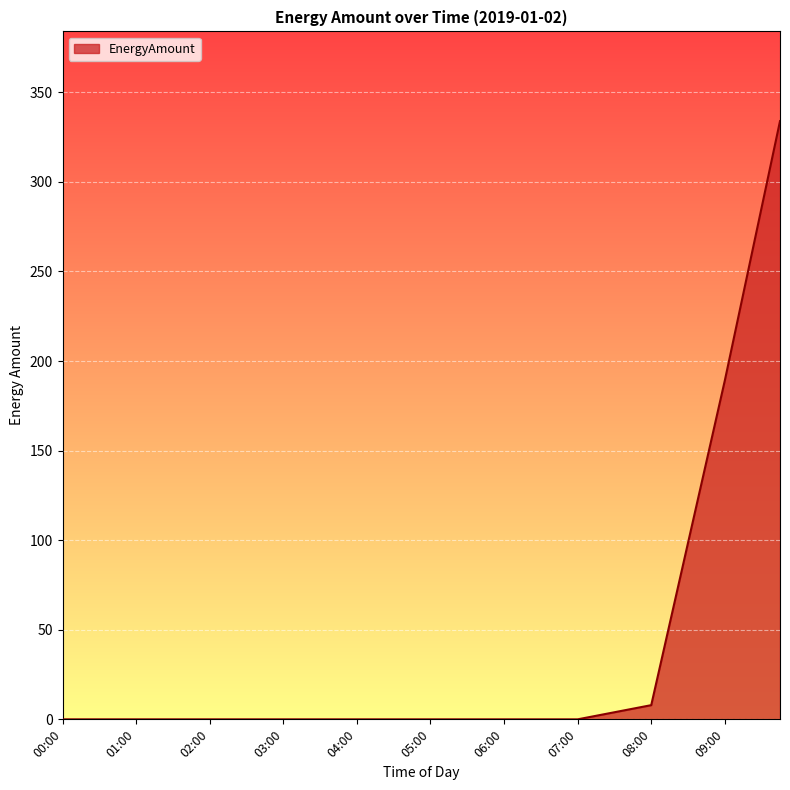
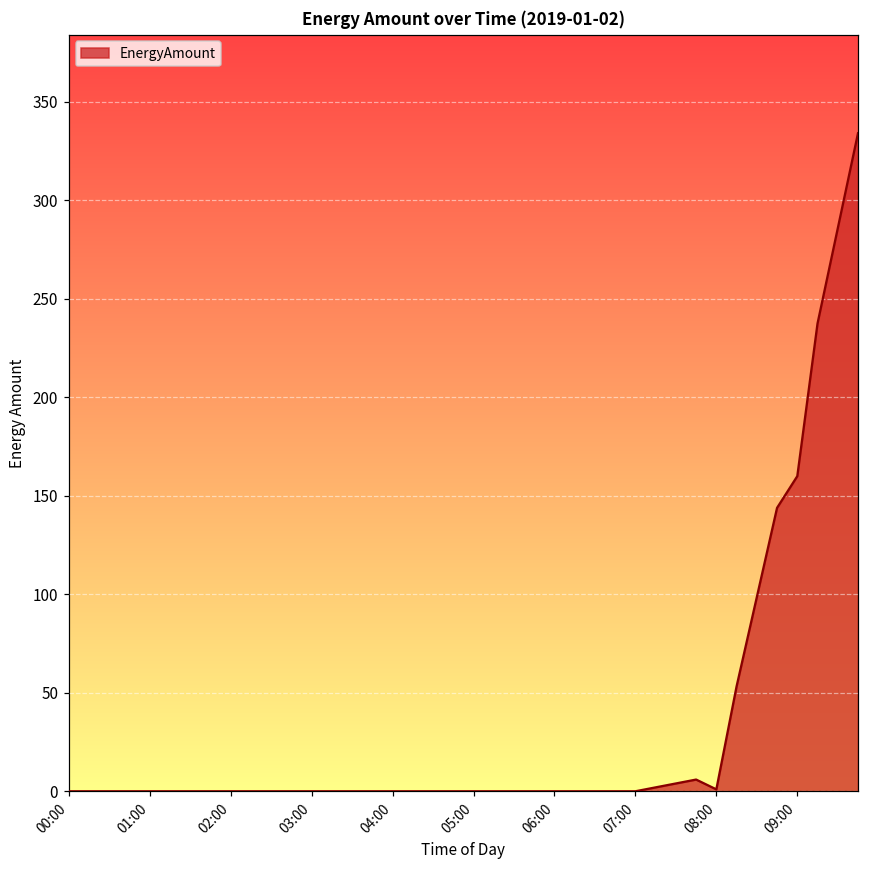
  {
    "00:00": 0,
    "01:00": 0,
    "02:00": 0,
    "03:00": 0,
    "04:00": 0,
    "05:00": 0,
    "06:00": 0,
    "07:00": 0,
-   "08:00": 8,
-   "09:00": 189
+   "08:00": 1,
+   "09:00": 160
  }
